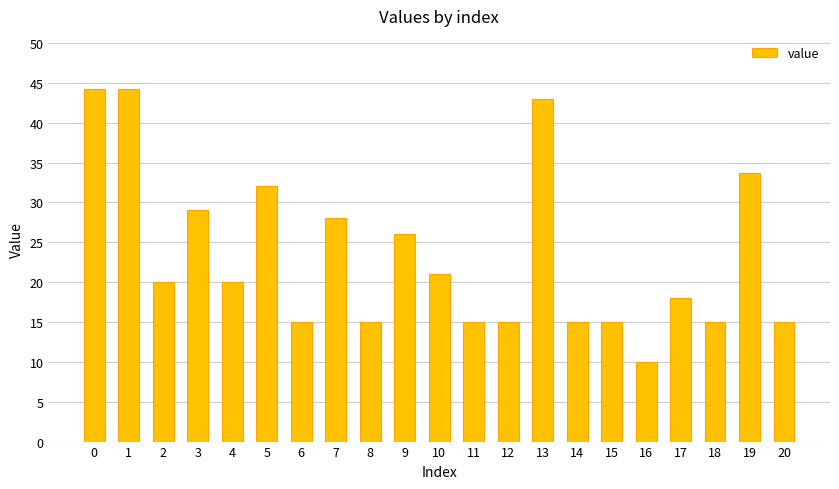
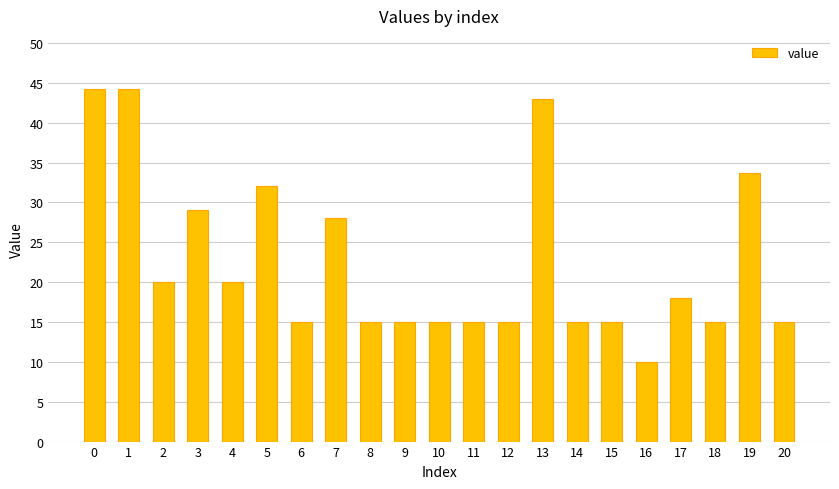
  {
    "0": 44,
    "1": 44,
    "2": 20,
    "3": 29,
    "4": 20,
    "5": 32,
    "6": 15,
    "7": 28,
    "8": 15,
-   "9": 26,
-   "10": 21,
+   "9": 15,
+   "10": 15,
    "11": 15,
    "12": 15,
    "13": 43,
    "14": 15,
    "15": 15,
    "16": 10,
    "17": 18,
    "18": 15,
    "19": 34,
    "20": 15
  }
